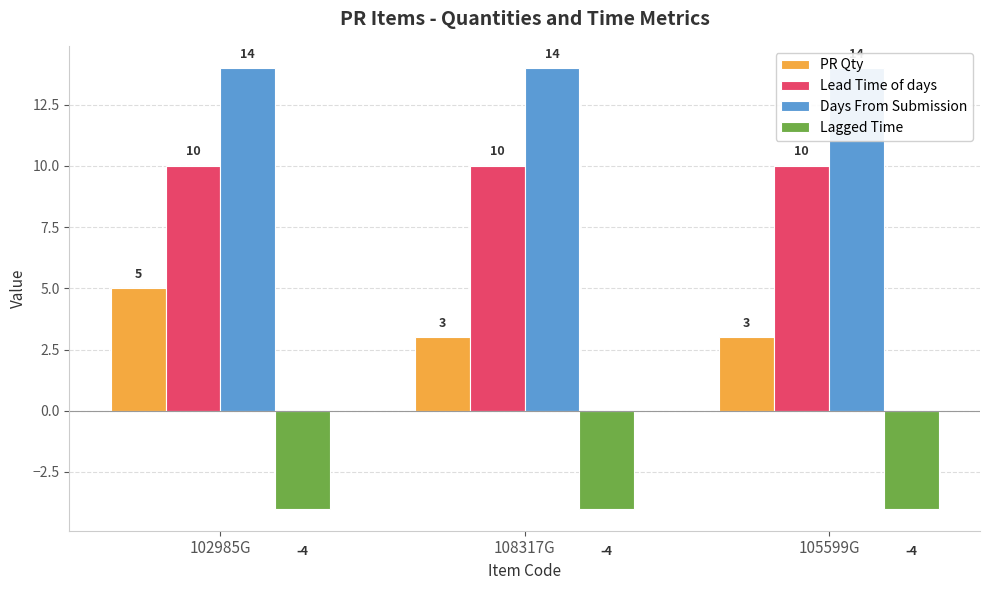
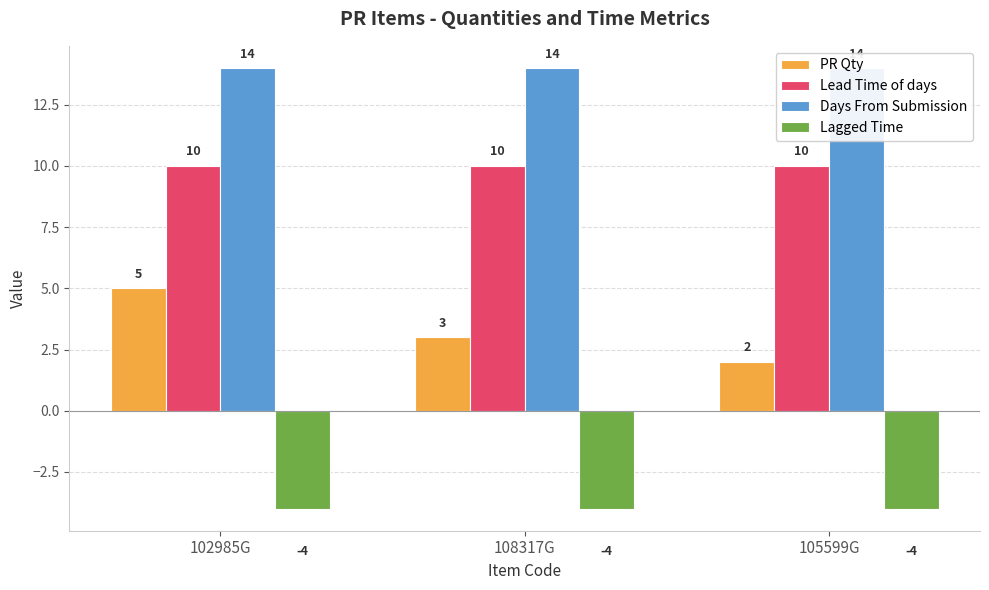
  {
    "PR Qty": {
      "102985G": 5,
      "108317G": 3,
-     "105599G": 3
+     "105599G": 2
    },
    "Lead Time of days": {
      "102985G": 10,
      "108317G": 10,
      "105599G": 10
    },
    "Days From Submission": {
      "102985G": 14,
      "108317G": 14
    },
    "Lagged Time": {
      "102985G": -4.0,
      "108317G": -4.0,
      "105599G": -4.0
    }
  }
